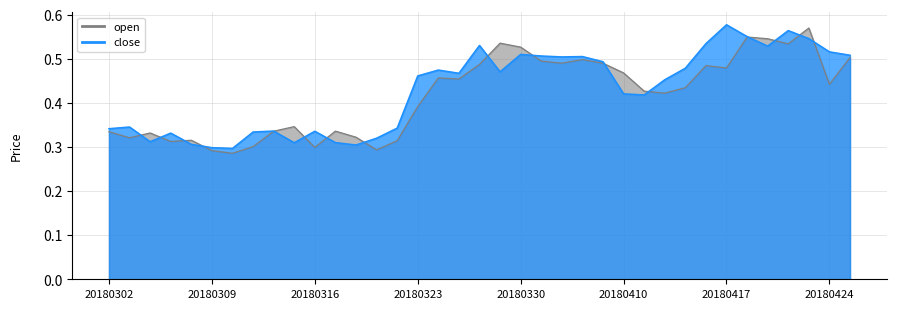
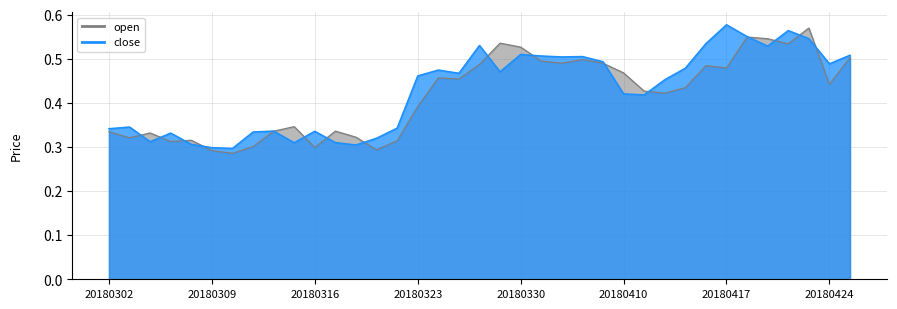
  {
    "open": {
      "20180302": 0.33,
      "20180309": 0.29,
      "20180316": 0.30,
      "20180323": 0.39,
      "20180330": 0.53,
      "20180410": 0.47,
      "20180417": 0.48,
      "20180424": 0.44
    },
    "close": {
      "20180302": 0.34,
      "20180309": 0.30,
      "20180316": 0.34,
      "20180323": 0.46,
      "20180330": 0.51,
      "20180410": 0.42,
      "20180417": 0.58,
-     "20180424": 0.52
+     "20180424": 0.49
    }
  }
